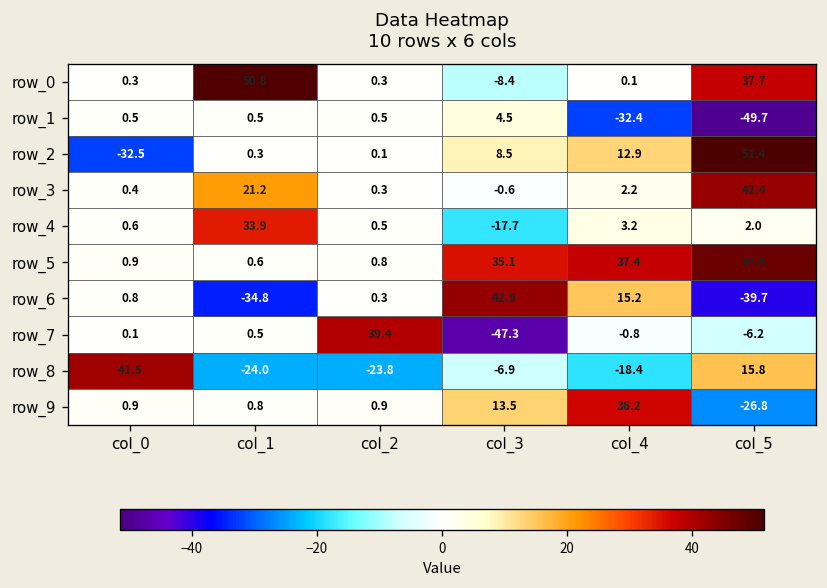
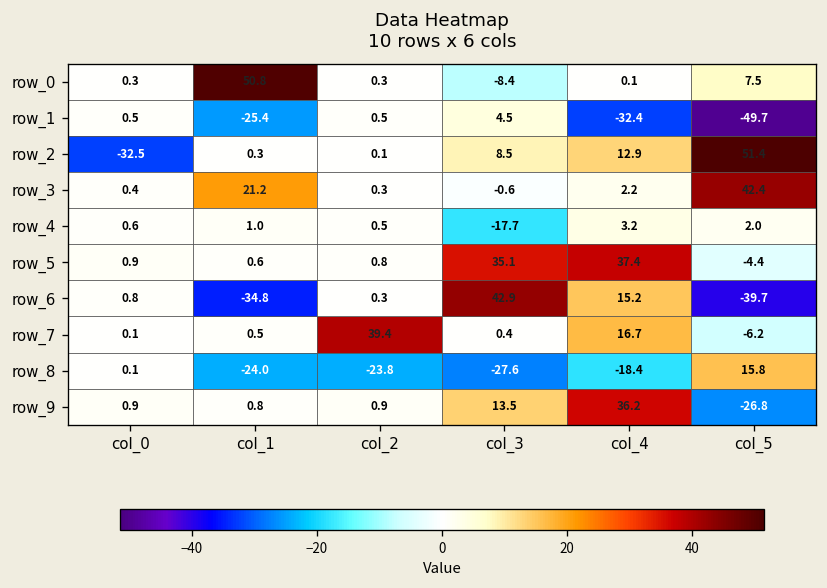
  {
    "row_0": {
      "col_0": 0.3,
      "col_2": 0.3,
      "col_3": -8.4,
      "col_4": 0.1,
-     "col_5": 37.7
+     "col_5": 7.5
    },
    "row_1": {
      "col_0": 0.5,
-     "col_1": 0.5,
+     "col_1": -25.4,
      "col_2": 0.5,
      "col_3": 4.5,
      "col_4": -32.4,
      "col_5": -49.7
    },
    "row_2": {
      "col_0": -32.5,
      "col_1": 0.3,
      "col_2": 0.1,
      "col_3": 8.5,
      "col_4": 12.9
    },
    "row_3": {
      "col_0": 0.4,
      "col_1": 21.2,
      "col_2": 0.3,
      "col_3": -0.6,
      "col_4": 2.2,
      "col_5": 42.4
    },
    "row_4": {
      "col_0": 0.6,
-     "col_1": 33.9,
+     "col_1": 1.0,
      "col_2": 0.5,
      "col_3": -17.7,
      "col_4": 3.2,
      "col_5": 2.0
    },
    "row_5": {
      "col_0": 0.9,
      "col_1": 0.6,
      "col_2": 0.8,
      "col_3": 35.1,
      "col_4": 37.4,
-     "col_5": 47.5
+     "col_5": -4.4
    },
    "row_6": {
      "col_0": 0.8,
      "col_1": -34.8,
      "col_2": 0.3,
      "col_3": 42.9,
      "col_4": 15.2,
      "col_5": -39.7
    },
    "row_7": {
      "col_0": 0.1,
      "col_1": 0.5,
      "col_2": 39.4,
-     "col_3": -47.3,
-     "col_4": -0.8,
+     "col_3": 0.4,
+     "col_4": 16.7,
      "col_5": -6.2
    },
    "row_8": {
-     "col_0": 41.5,
+     "col_0": 0.1,
      "col_1": -24.0,
      "col_2": -23.8,
-     "col_3": -6.9,
+     "col_3": -27.6,
      "col_4": -18.4,
      "col_5": 15.8
    },
    "row_9": {
      "col_0": 0.9,
      "col_1": 0.8,
      "col_2": 0.9,
      "col_3": 13.5,
      "col_4": 36.2,
      "col_5": -26.8
    }
  }
